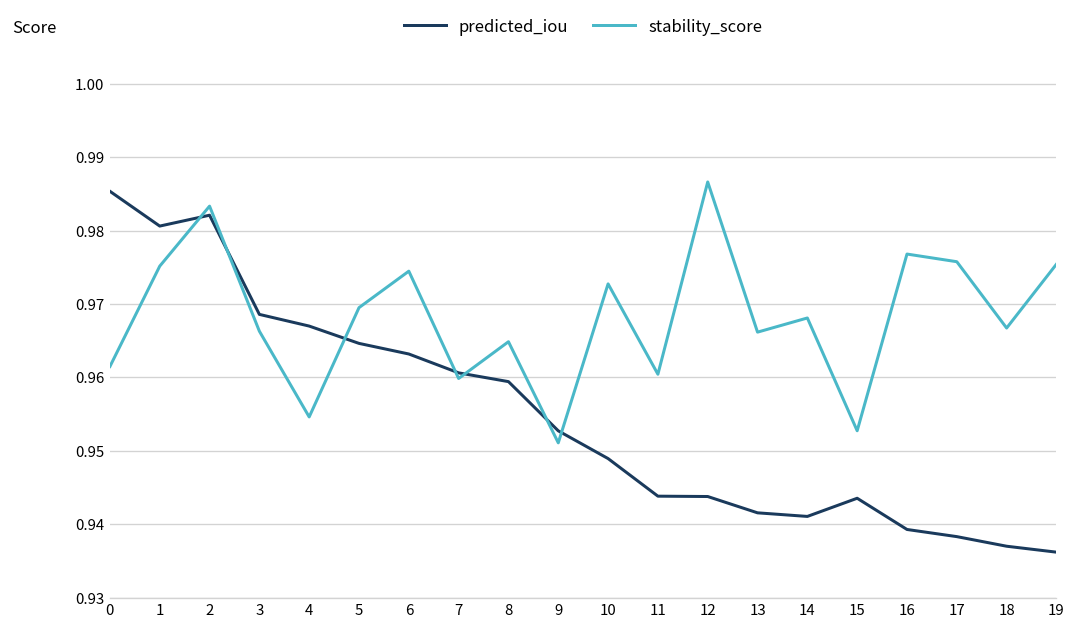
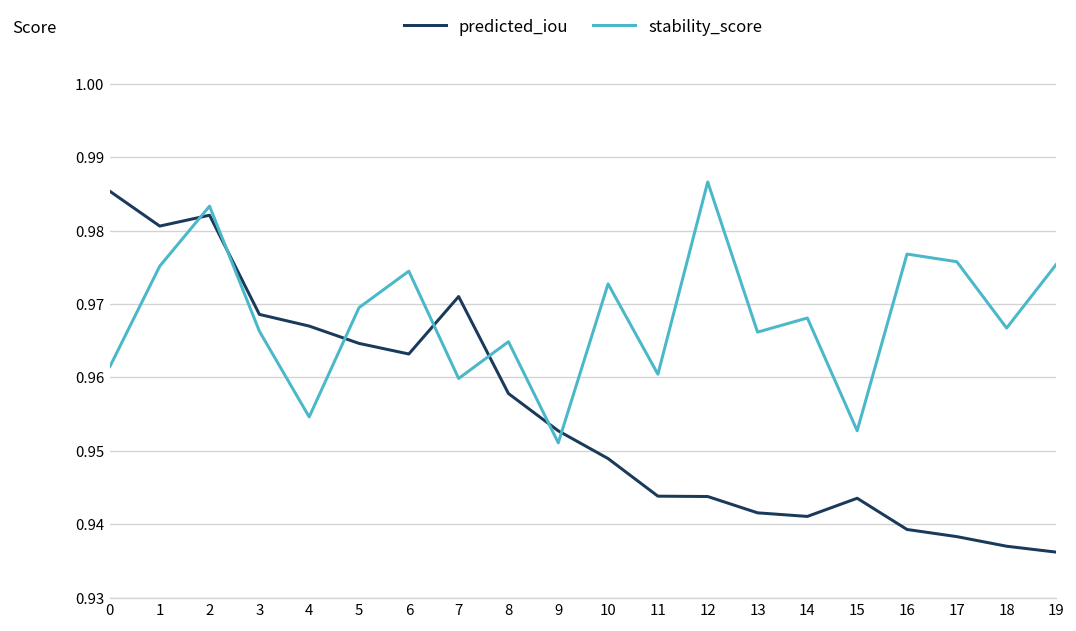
  {
    "predicted_iou": {
      "0": 0.985,
      "1": 0.981,
      "2": 0.982,
      "3": 0.969,
      "4": 0.967,
      "5": 0.965,
      "6": 0.963,
-     "7": 0.961,
-     "8": 0.959,
+     "7": 0.971,
+     "8": 0.958,
      "9": 0.953,
      "10": 0.949,
      "11": 0.944,
      "12": 0.944,
      "13": 0.942,
      "14": 0.941,
      "15": 0.944,
      "16": 0.939,
      "17": 0.938,
      "18": 0.937,
      "19": 0.936
    },
    "stability_score": {
      "0": 0.961,
      "1": 0.975,
      "2": 0.983,
      "3": 0.966,
      "4": 0.955,
      "5": 0.970,
      "6": 0.974,
      "7": 0.960,
      "8": 0.965,
      "9": 0.951,
      "10": 0.973,
      "11": 0.960,
      "12": 0.987,
      "13": 0.966,
      "14": 0.968,
      "15": 0.953,
      "16": 0.977,
      "17": 0.976,
      "18": 0.967,
      "19": 0.975
    }
  }
